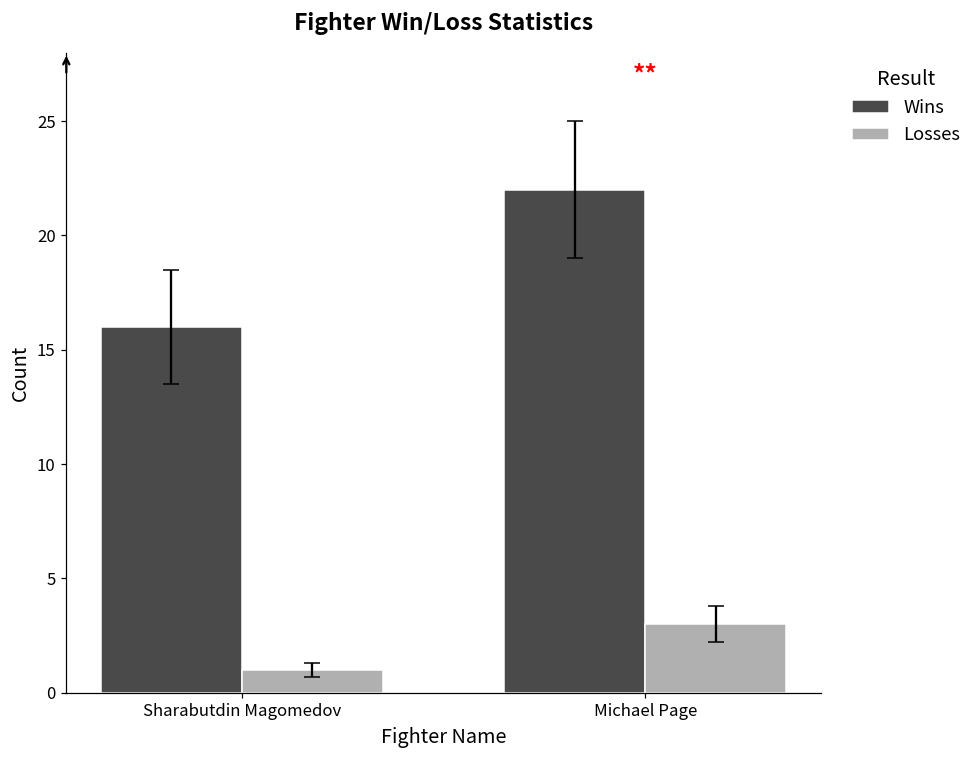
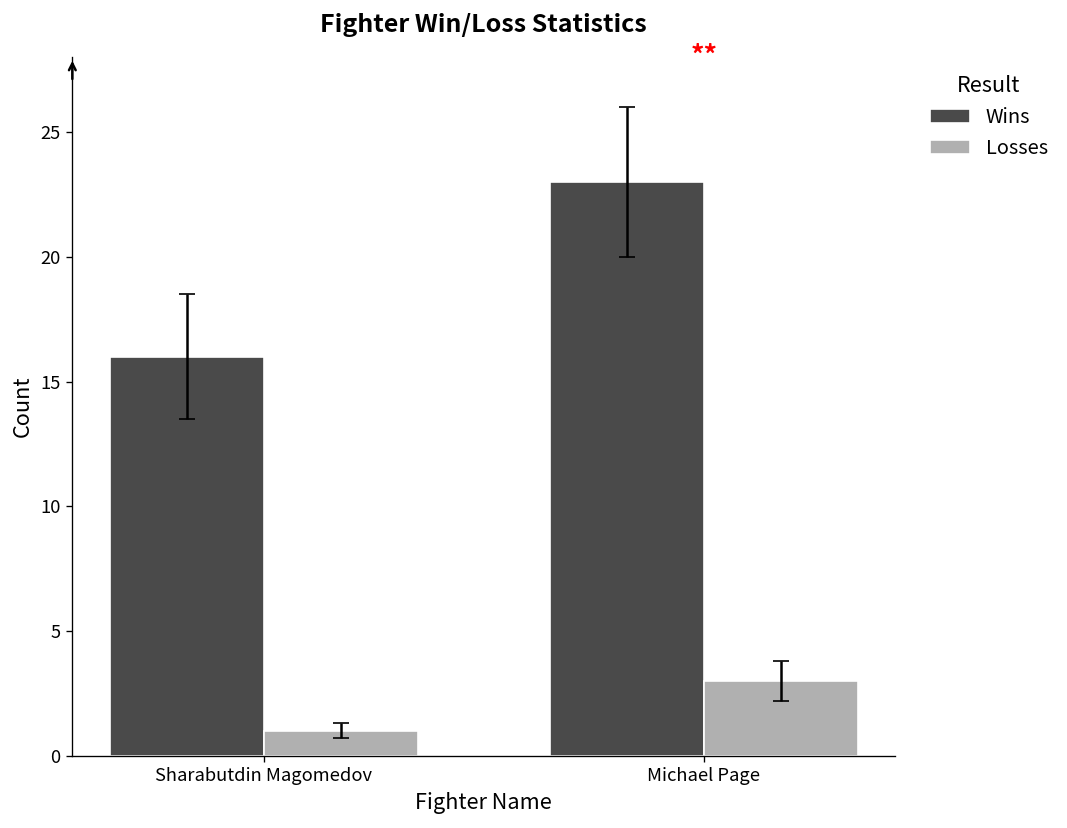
  {
    "Wins": {
      "Sharabutdin Magomedov": 16,
-     "Michael Page": 22
+     "Michael Page": 23
    },
    "Losses": {
      "Sharabutdin Magomedov": 1,
      "Michael Page": 3
    }
  }
